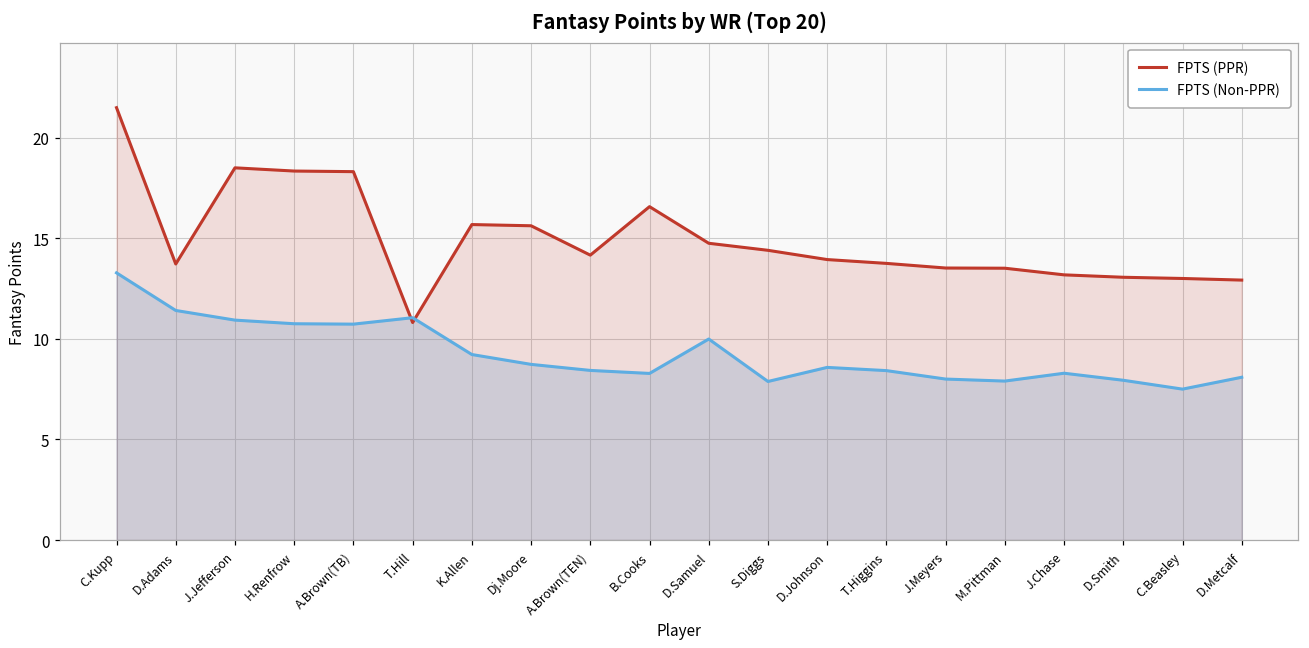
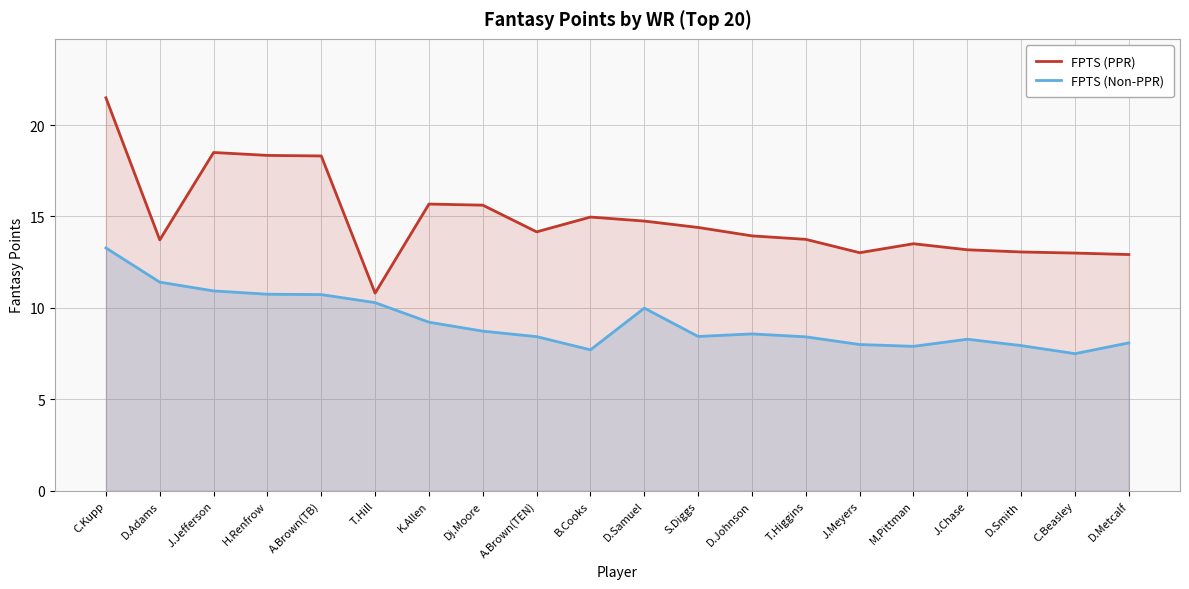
  {
    "FPTS (PPR)": {
      "C.Kupp": 21.5,
      "D.Adams": 13.7,
      "J.Jefferson": 18.5,
      "H.Renfrow": 18.3,
      "A.Brown(TB)": 18.3,
      "T.Hill": 10.8,
      "K.Allen": 15.7,
      "Dj.Moore": 15.6,
      "A.Brown(TEN)": 14.2,
-     "B.Cooks": 16.6,
+     "B.Cooks": 15.0,
      "D.Samuel": 14.8,
      "S.Diggs": 14.4,
      "D.Johnson": 13.9,
      "T.Higgins": 13.8,
-     "J.Meyers": 13.5,
+     "J.Meyers": 13.0,
      "M.Pittman": 13.5,
      "J.Chase": 13.2,
      "D.Smith": 13.1,
      "C.Beasley": 13.0,
      "D.Metcalf": 12.9
    },
    "FPTS (Non-PPR)": {
      "C.Kupp": 13.3,
      "D.Adams": 11.4,
      "J.Jefferson": 10.9,
      "H.Renfrow": 10.8,
      "A.Brown(TB)": 10.7,
-     "T.Hill": 11.1,
+     "T.Hill": 10.3,
      "K.Allen": 9.2,
      "Dj.Moore": 8.7,
      "A.Brown(TEN)": 8.4,
-     "B.Cooks": 8.3,
+     "B.Cooks": 7.7,
      "D.Samuel": 10.0,
-     "S.Diggs": 7.9,
+     "S.Diggs": 8.4,
      "D.Johnson": 8.6,
      "T.Higgins": 8.4,
      "J.Meyers": 8.0,
      "M.Pittman": 7.9,
      "J.Chase": 8.3,
      "D.Smith": 7.9,
      "C.Beasley": 7.5,
      "D.Metcalf": 8.1
    }
  }
